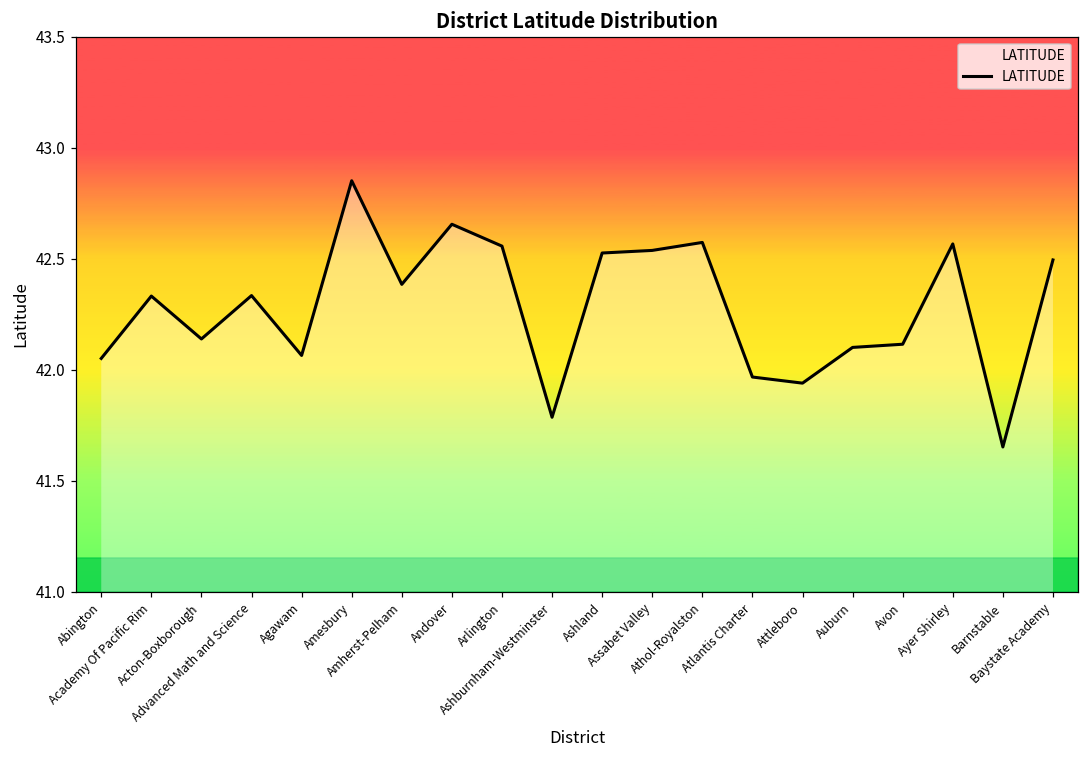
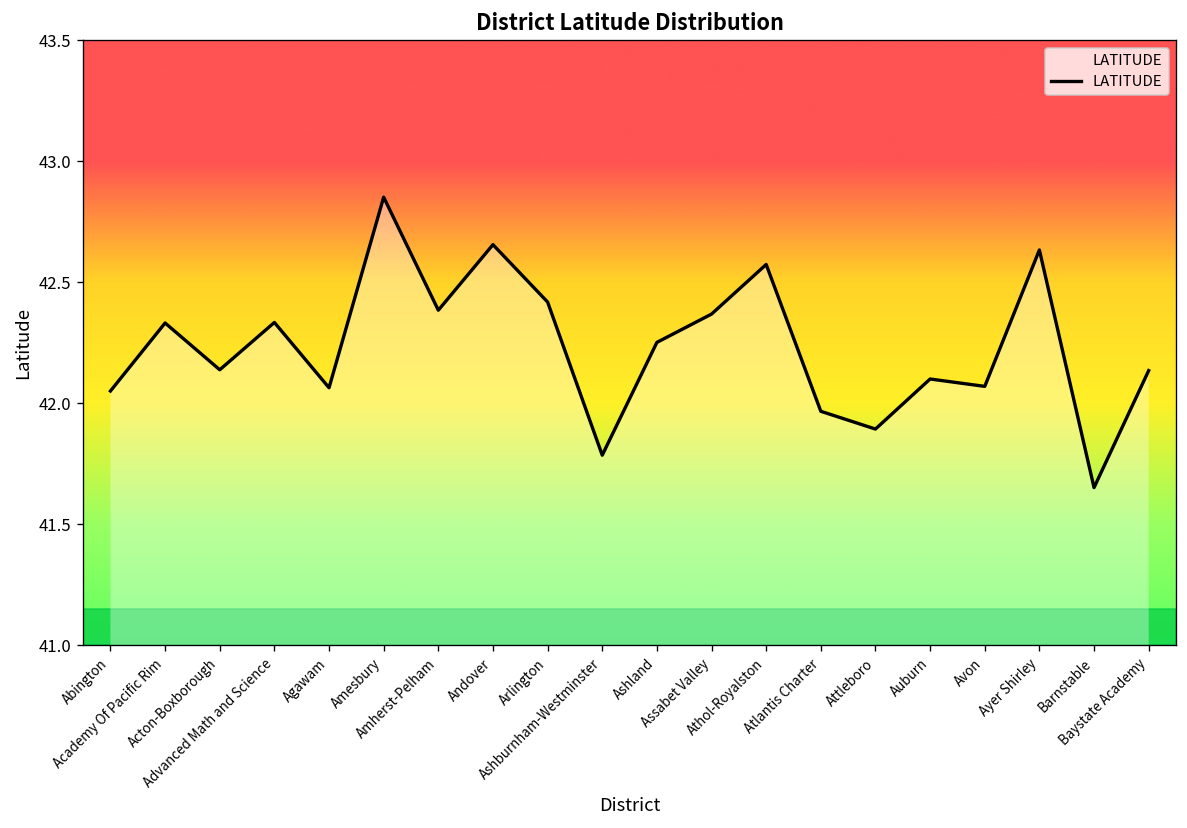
  {
    "Abington": 42.05,
    "Academy Of Pacific Rim": 42.33,
    "Acton-Boxborough": 42.14,
    "Advanced Math and Science": 42.33,
    "Agawam": 42.06,
    "Amesbury": 42.85,
    "Amherst-Pelham": 42.38,
    "Andover": 42.65,
-   "Arlington": 42.56,
+   "Arlington": 42.42,
    "Ashburnham-Westminster": 41.79,
-   "Ashland": 42.53,
-   "Assabet Valley": 42.54,
+   "Ashland": 42.25,
+   "Assabet Valley": 42.37,
    "Athol-Royalston": 42.57,
    "Atlantis Charter": 41.97,
-   "Attleboro": 41.94,
+   "Attleboro": 41.89,
    "Auburn": 42.10,
-   "Avon": 42.11,
-   "Ayer Shirley": 42.57,
+   "Avon": 42.07,
+   "Ayer Shirley": 42.63,
    "Barnstable": 41.65,
-   "Baystate Academy": 42.49
+   "Baystate Academy": 42.13
  }
